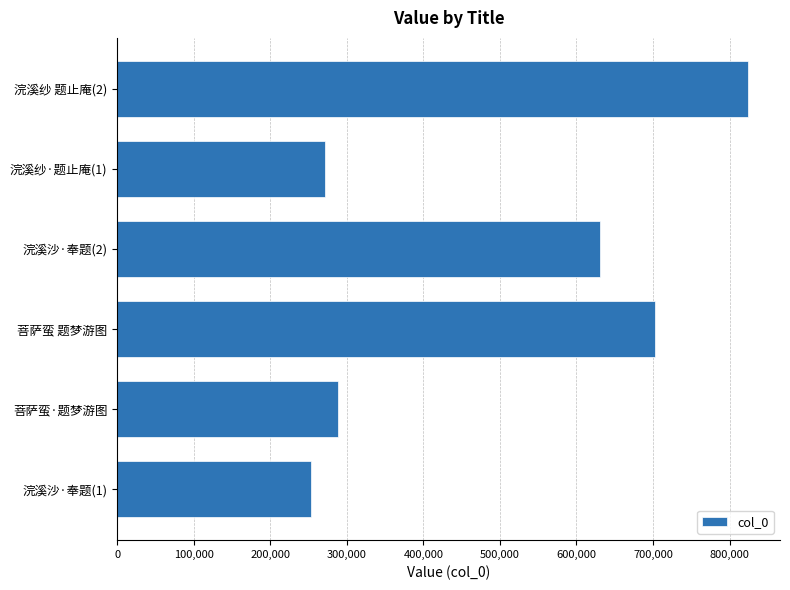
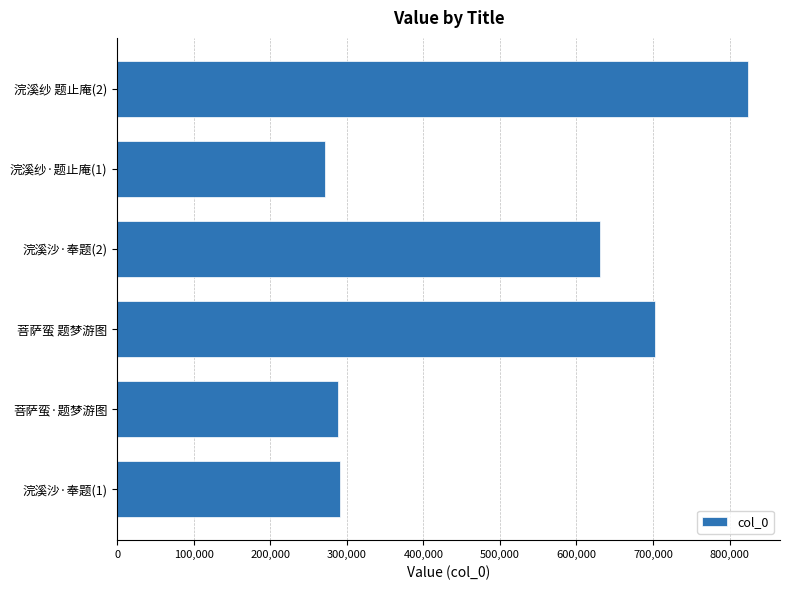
  {
    "浣溪纱 题止庵(2)": "820,000",
    "浣溪纱·题止庵(1)": "270,000",
    "浣溪沙·奉题(2)": "630,000",
    "菩萨蛮 题梦游图": "700,000",
    "菩萨蛮·题梦游图": "290,000",
-   "浣溪沙·奉题(1)": "250,000"
+   "浣溪沙·奉题(1)": "290,000"
  }
